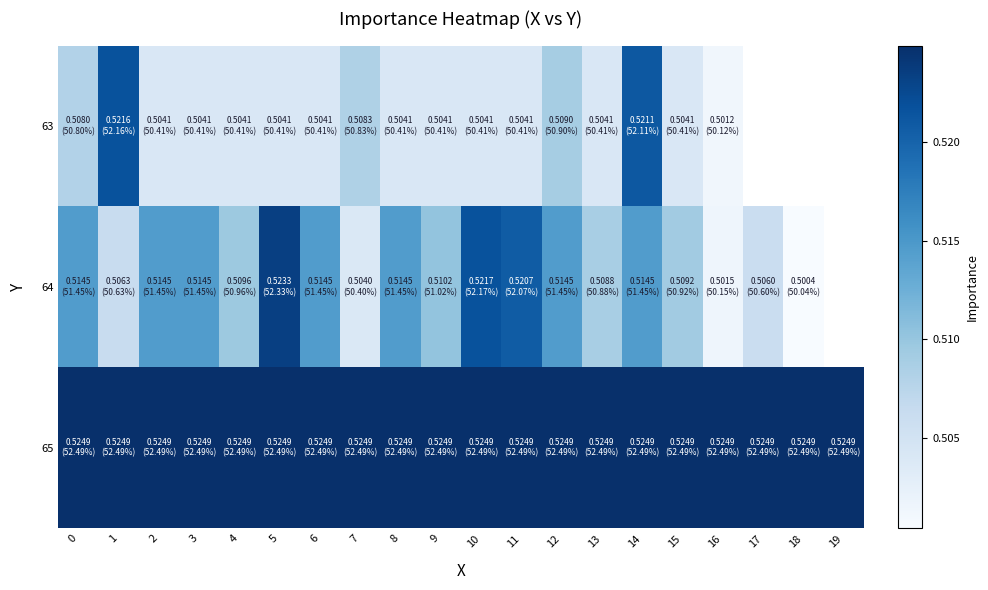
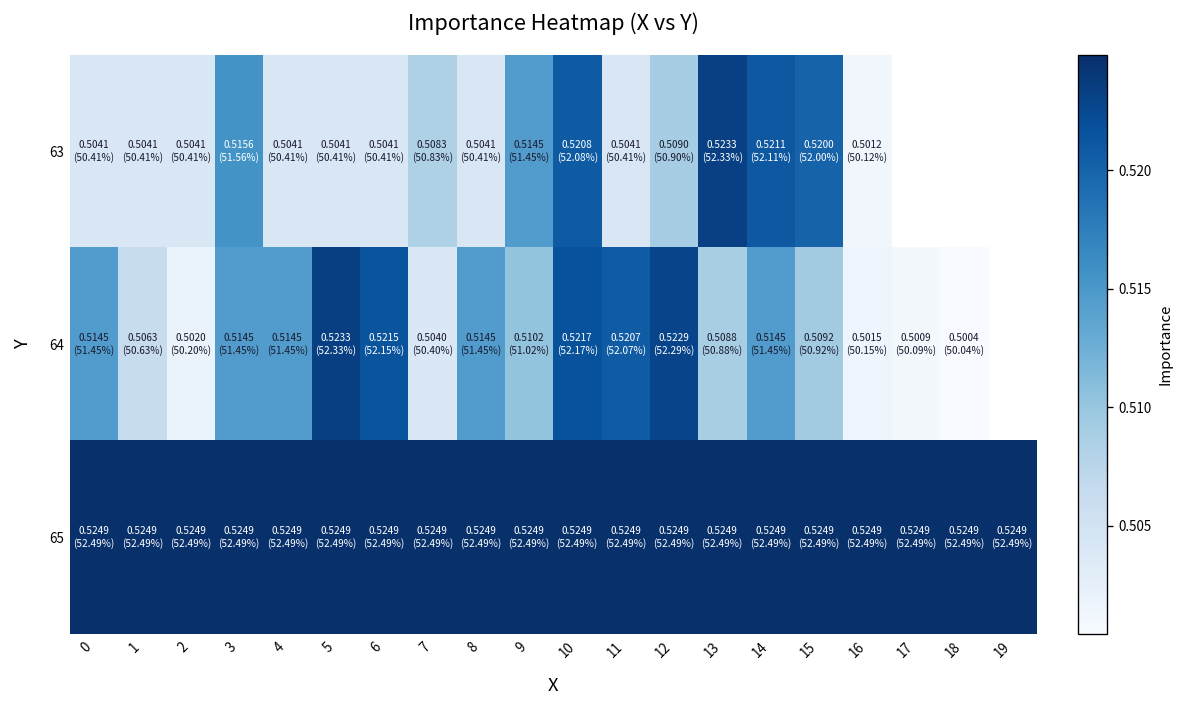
  {
    "63": {
-     "0": "0.5080 (50.80%)",
-     "1": "0.5216 (52.16%)",
-     "3": "0.5041 (50.41%)",
-     "9": "0.5041 (50.41%)",
-     "10": "0.5041 (50.41%)",
-     "13": "0.5041 (50.41%)",
-     "15": "0.5041 (50.41%)"
+     "0": "0.5041 (50.41%)",
+     "1": "0.5041 (50.41%)",
+     "3": "0.5156 (51.56%)",
+     "9": "0.5145 (51.45%)",
+     "10": "0.5208 (52.08%)",
+     "13": "0.5233 (52.33%)",
+     "15": "0.5200 (52.00%)"
    },
    "64": {
-     "2": "0.5145 (51.45%)",
-     "4": "0.5096 (50.96%)",
-     "6": "0.5145 (51.45%)",
-     "12": "0.5145 (51.45%)",
-     "17": "0.5060 (50.60%)"
+     "2": "0.5020 (50.20%)",
+     "4": "0.5145 (51.45%)",
+     "6": "0.5215 (52.15%)",
+     "12": "0.5229 (52.29%)",
+     "17": "0.5009 (50.09%)"
    }
  }
